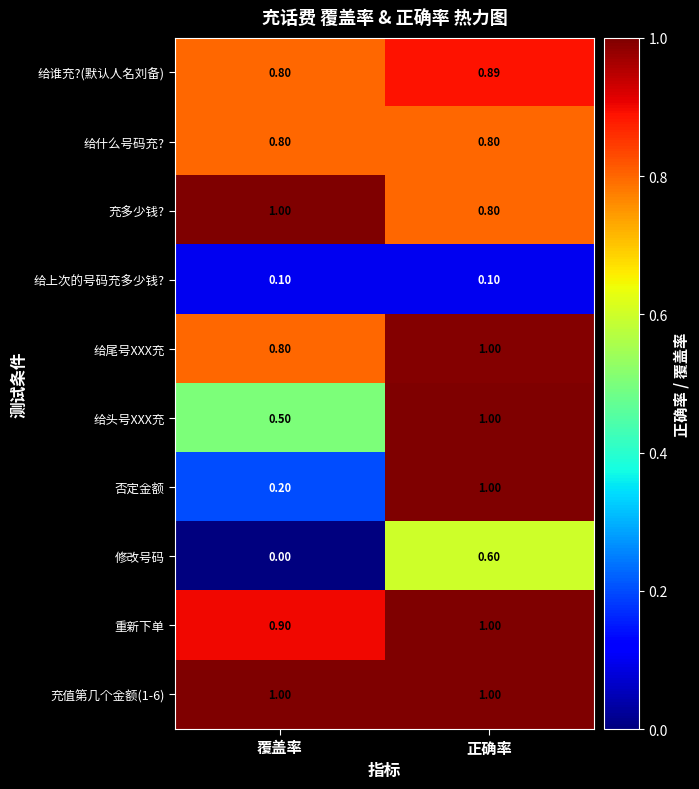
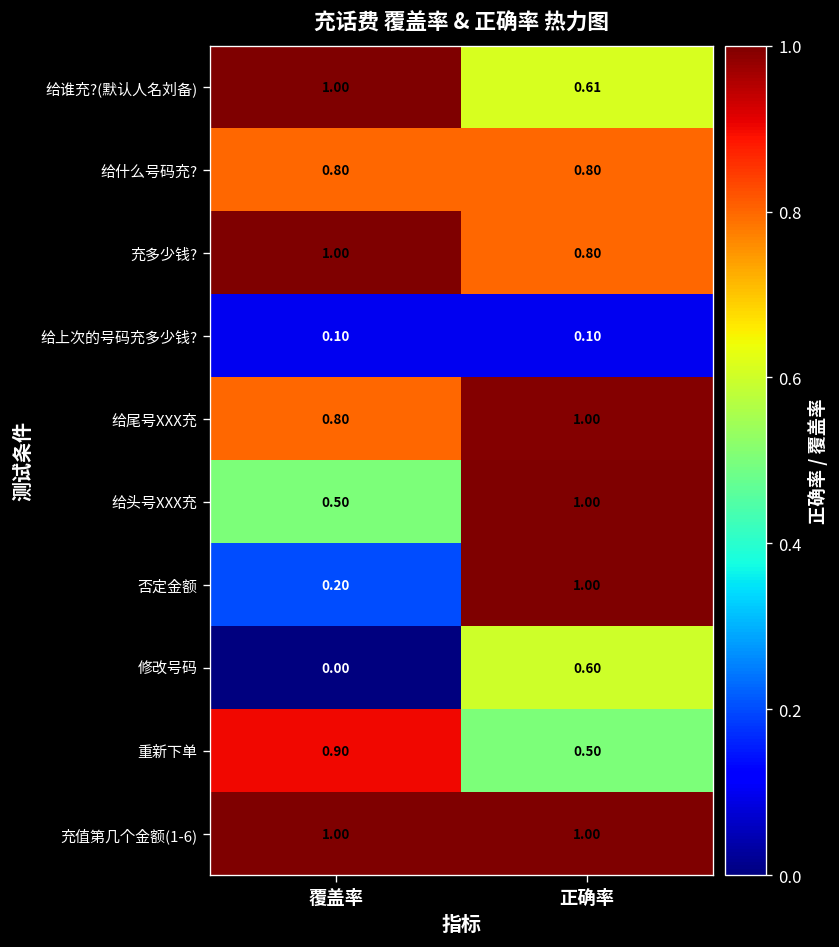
  {
    "给谁充?(默认人名刘备)": {
-     "覆盖率": 0.80,
-     "正确率": 0.89
+     "覆盖率": 1.00,
+     "正确率": 0.61
    },
    "给什么号码充?": {
      "覆盖率": 0.80,
      "正确率": 0.80
    },
    "充多少钱?": {
      "覆盖率": 1.00,
      "正确率": 0.80
    },
    "给上次的号码充多少钱?": {
      "覆盖率": 0.10,
      "正确率": 0.10
    },
    "给尾号XXX充": {
      "覆盖率": 0.80,
      "正确率": 1.00
    },
    "给头号XXX充": {
      "覆盖率": 0.50,
      "正确率": 1.00
    },
    "否定金额": {
      "覆盖率": 0.20,
      "正确率": 1.00
    },
    "修改号码": {
      "覆盖率": 0.00,
      "正确率": 0.60
    },
    "重新下单": {
      "覆盖率": 0.90,
-     "正确率": 1.00
+     "正确率": 0.50
    },
    "充值第几个金额(1-6)": {
      "覆盖率": 1.00,
      "正确率": 1.00
    }
  }
